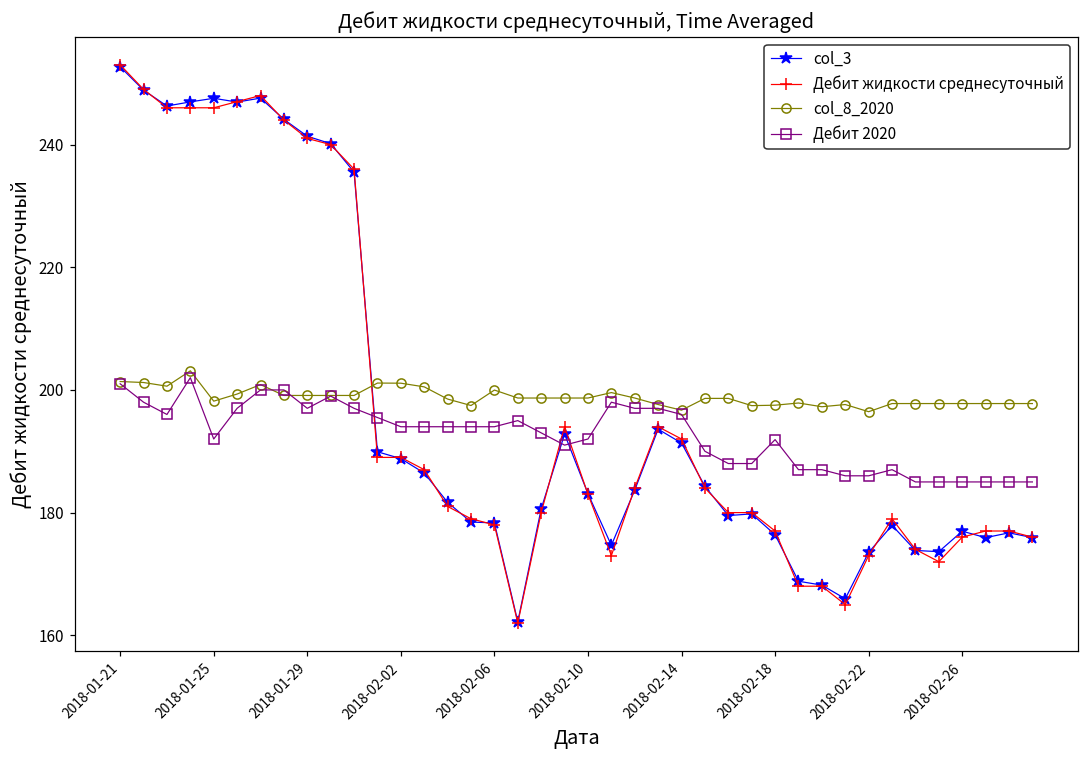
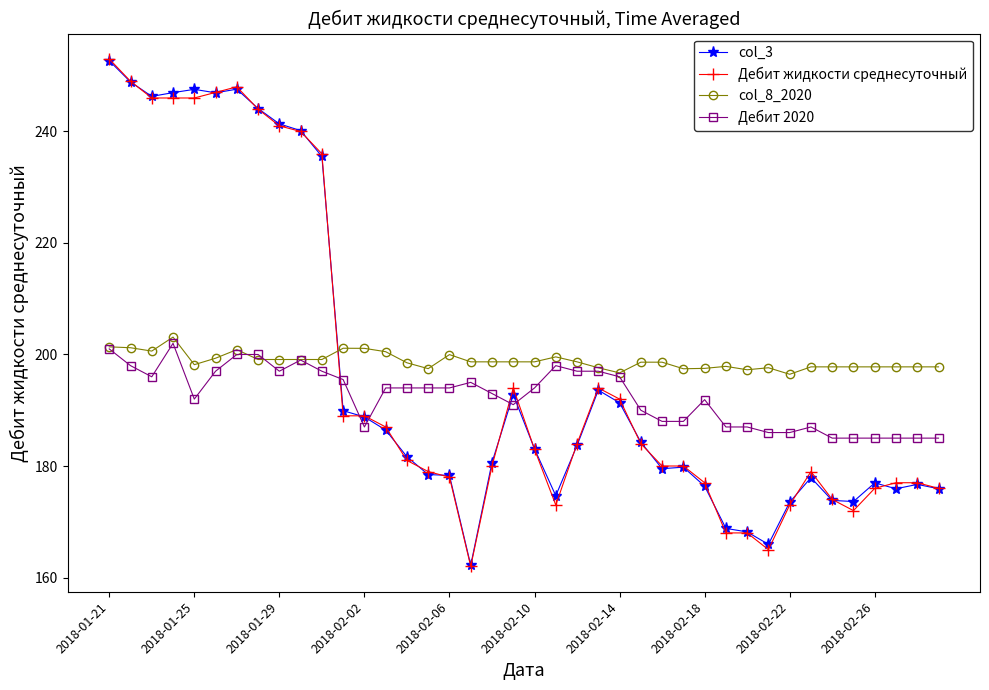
  {
    "col_3": {
      "2018-01-25": 248,
      "2018-02-14": 191,
      "2018-02-18": 176,
      "2018-02-22": 174,
      "2018-02-26": 177
    },
    "Дебит жидкости среднесуточный": {
      "2018-01-25": 246,
      "2018-02-14": 192,
      "2018-02-18": 177,
      "2018-02-22": 173,
      "2018-02-26": 176
    },
    "col_8_2020": {
      "2018-01-25": 198,
      "2018-01-29": 199,
      "2018-02-02": 201,
      "2018-02-06": 200,
      "2018-02-10": 199,
      "2018-02-14": 197,
      "2018-02-18": 198,
      "2018-02-22": 196,
      "2018-02-26": 198
    },
    "Дебит 2020": {
      "2018-01-25": 192,
      "2018-01-29": 197,
-     "2018-02-02": 194,
+     "2018-02-02": 187,
      "2018-02-06": 194,
-     "2018-02-10": 192,
+     "2018-02-10": 194,
      "2018-02-14": 196,
      "2018-02-18": 192,
      "2018-02-22": 186,
      "2018-02-26": 185
    }
  }
